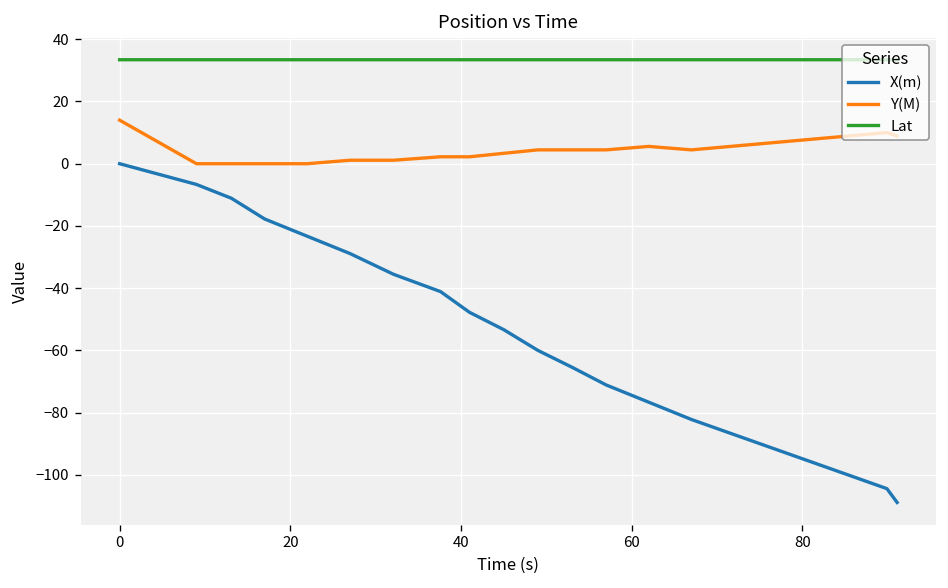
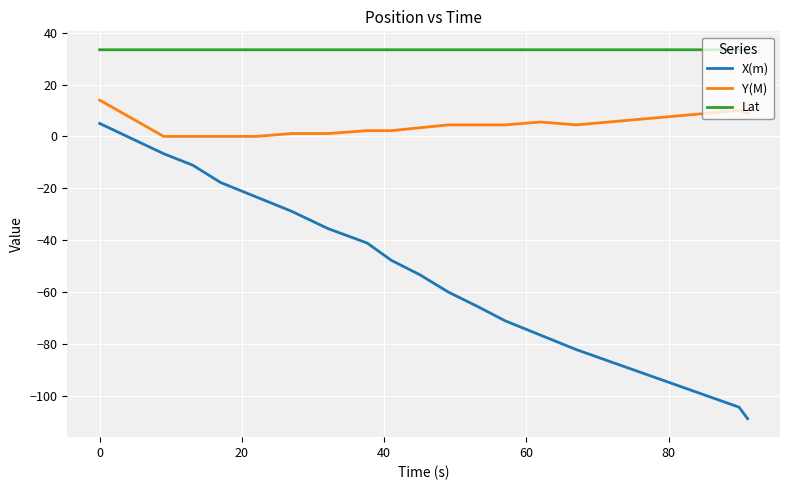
  {
    "X(m)": {
-     "0": 0
+     "0": 5
    },
    "Y(M)": {
      "0": 14
    },
    "Lat": {
      "0": 33
    }
  }
